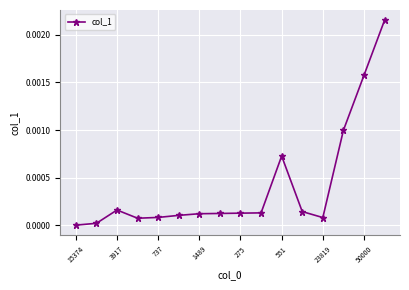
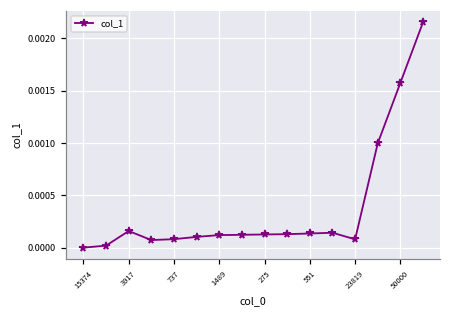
  {
    "15374": 0.0000,
    "3917": 0.0002,
    "737": 0.0001,
    "1489": 0.0001,
    "275": 0.0001,
-   "551": 0.0007,
+   "551": 0.0001,
    "23819": 0.0001,
    "50000": 0.0016
  }
